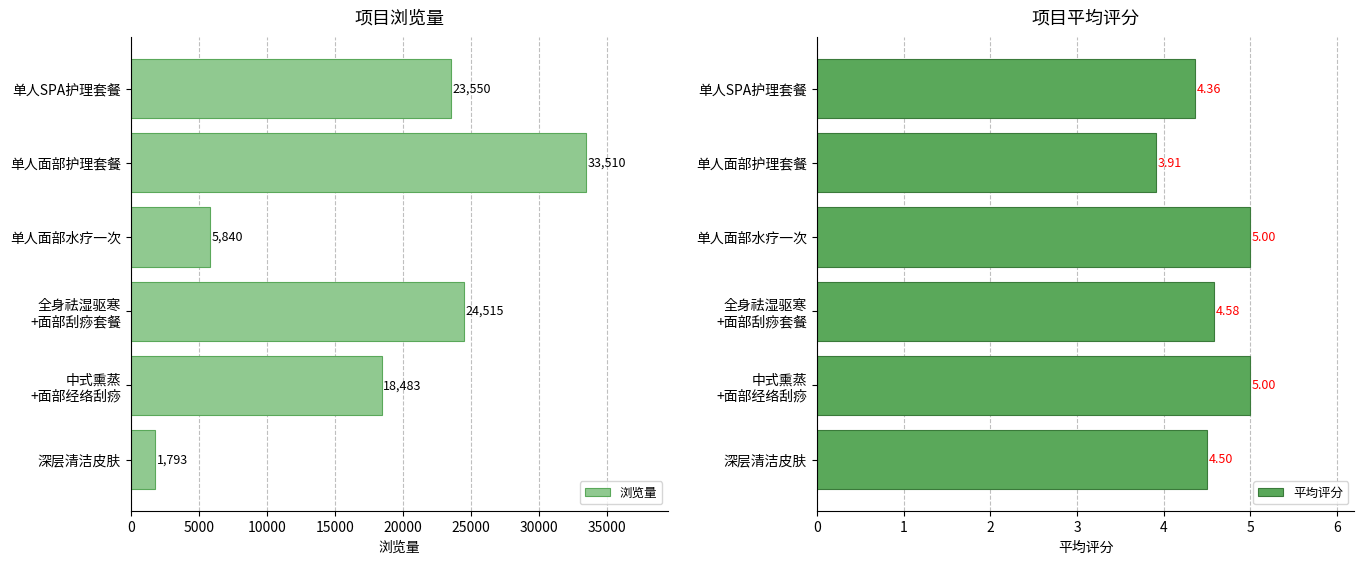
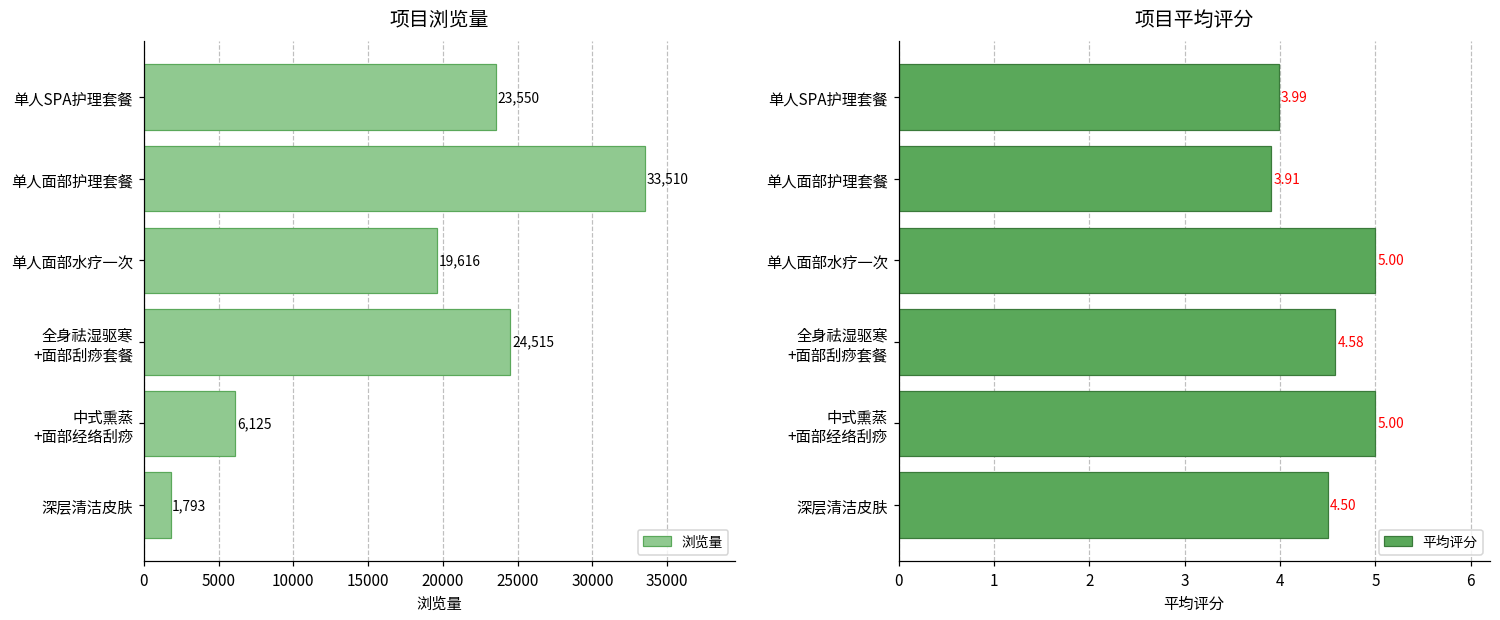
  {
    "项目浏览量": {
      "单人SPA护理套餐": "23,550",
      "单人面部护理套餐": "33,510",
-     "单人面部水疗一次": "5,840",
+     "单人面部水疗一次": "19,616",
      "全身祛湿驱寒 +面部刮痧套餐": "24,515",
-     "中式熏蒸 +面部经络刮痧": "18,483",
+     "中式熏蒸 +面部经络刮痧": "6,125",
      "深层清洁皮肤": "1,793"
    },
    "项目平均评分": {
-     "单人SPA护理套餐": "4.36",
+     "单人SPA护理套餐": "3.99",
      "单人面部护理套餐": "3.91",
      "单人面部水疗一次": "5.00",
      "全身祛湿驱寒 +面部刮痧套餐": "4.58",
      "中式熏蒸 +面部经络刮痧": "5.00",
      "深层清洁皮肤": "4.50"
    }
  }
